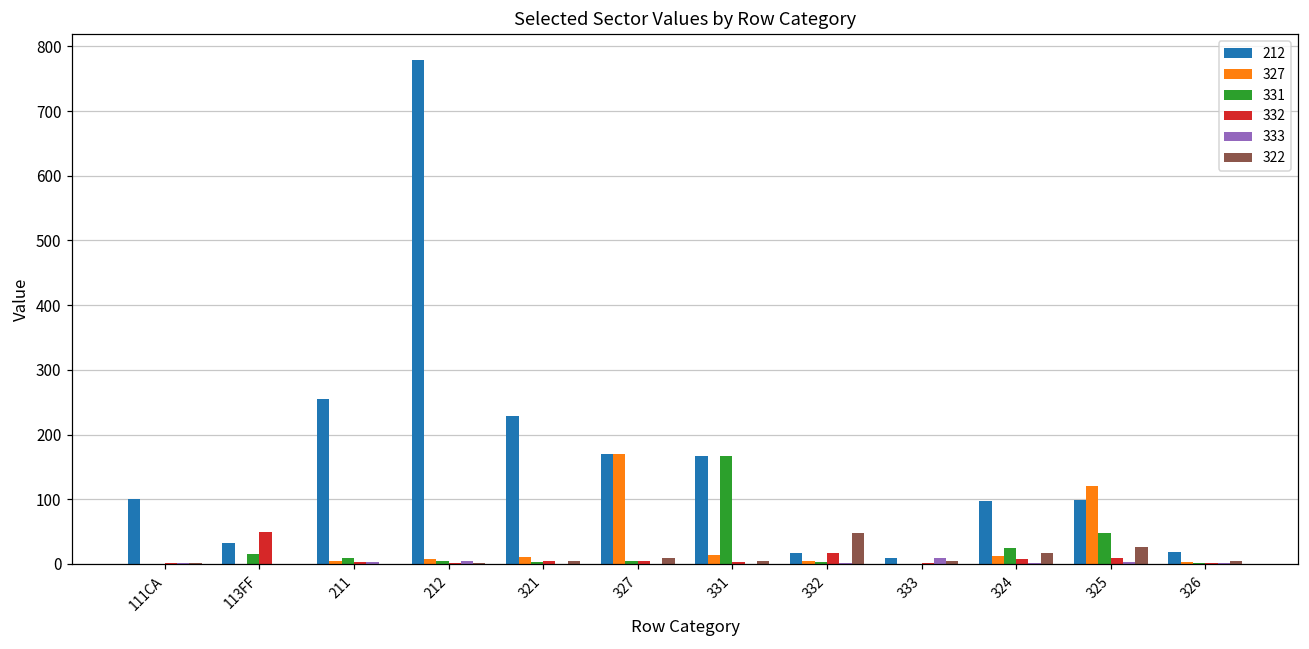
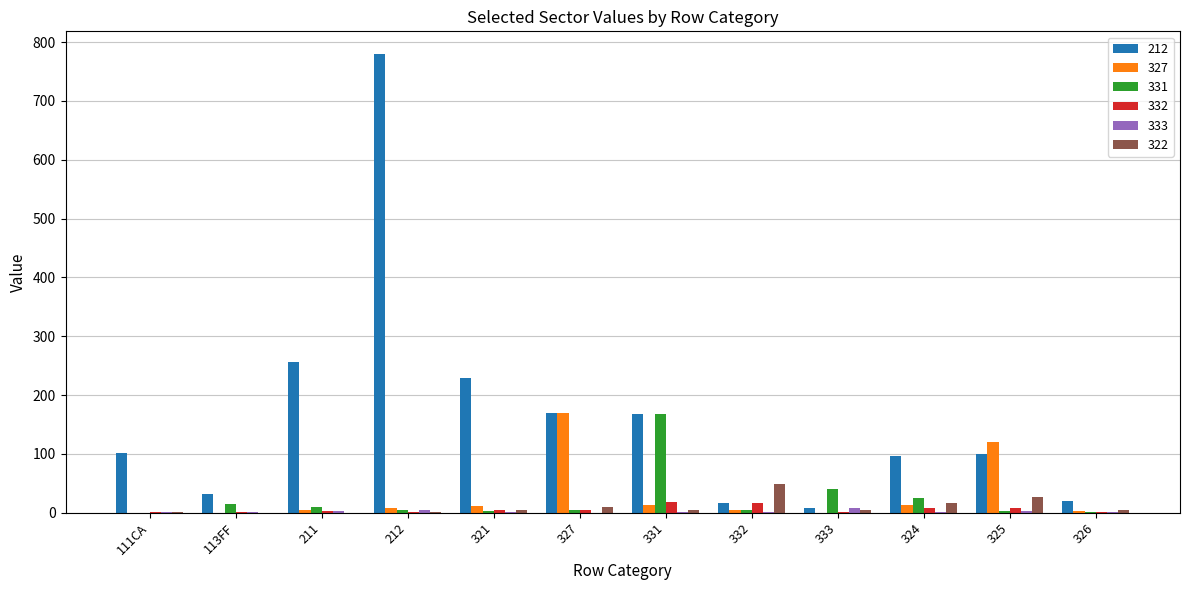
  {
    "212": {
      "111CA": 100,
      "113FF": 30,
      "211": 260,
      "212": 780,
      "321": 230,
      "327": 170,
      "331": 170,
      "332": 20,
      "333": 10,
      "324": 100,
      "325": 100,
      "326": 20
    },
    "327": {
      "212": 10,
      "321": 10,
      "327": 170,
      "331": 10,
      "324": 10,
      "325": 120
    },
    "331": {
      "113FF": 20,
      "211": 10,
      "331": 170,
-     "333": 0,
+     "333": 40,
      "324": 20,
-     "325": 50
+     "325": 0
    },
    "332": {
-     "113FF": 50,
-     "331": 0,
+     "113FF": 0,
+     "331": 20,
      "332": 20,
      "324": 10,
      "325": 10
    },
    "333": {
      "212": 10,
      "333": 10
    },
    "322": {
      "321": 0,
      "327": 10,
      "331": 0,
      "332": 50,
      "333": 0,
      "324": 20,
      "325": 30
    }
  }
